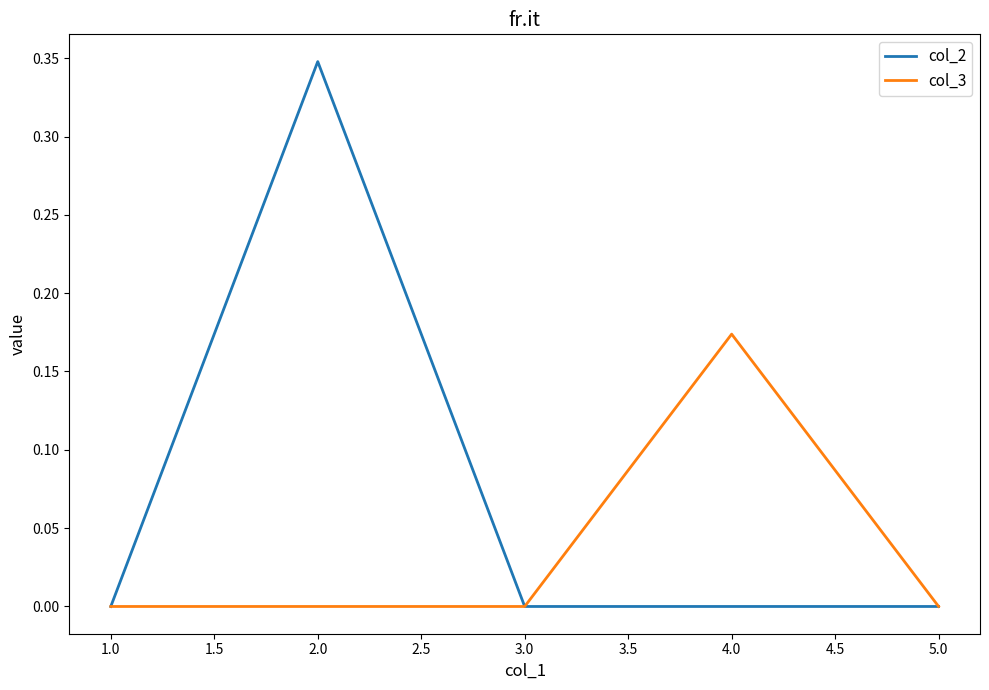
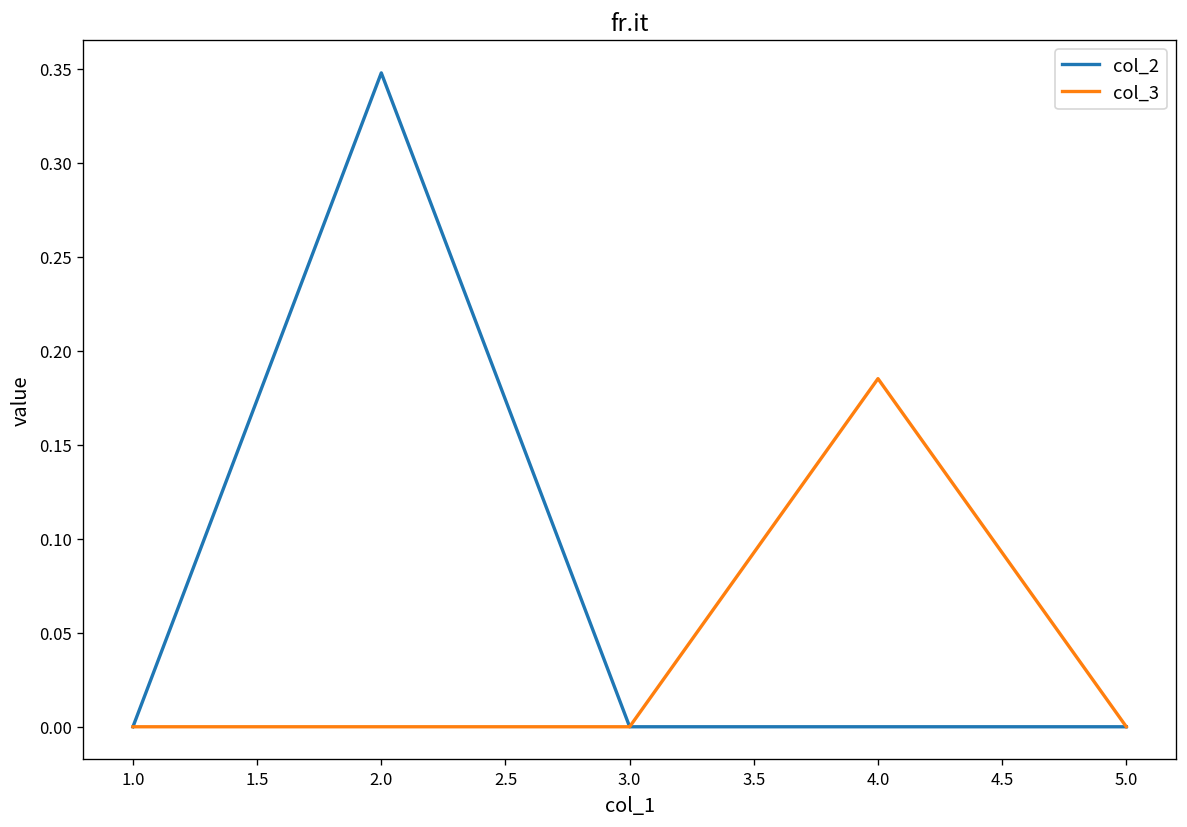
  {
    "col_2": {
      "2.0": 0.348,
      "4.0": 0.000
    },
    "col_3": {
      "2.0": 0.000,
-     "4.0": 0.174
+     "4.0": 0.185
    }
  }
